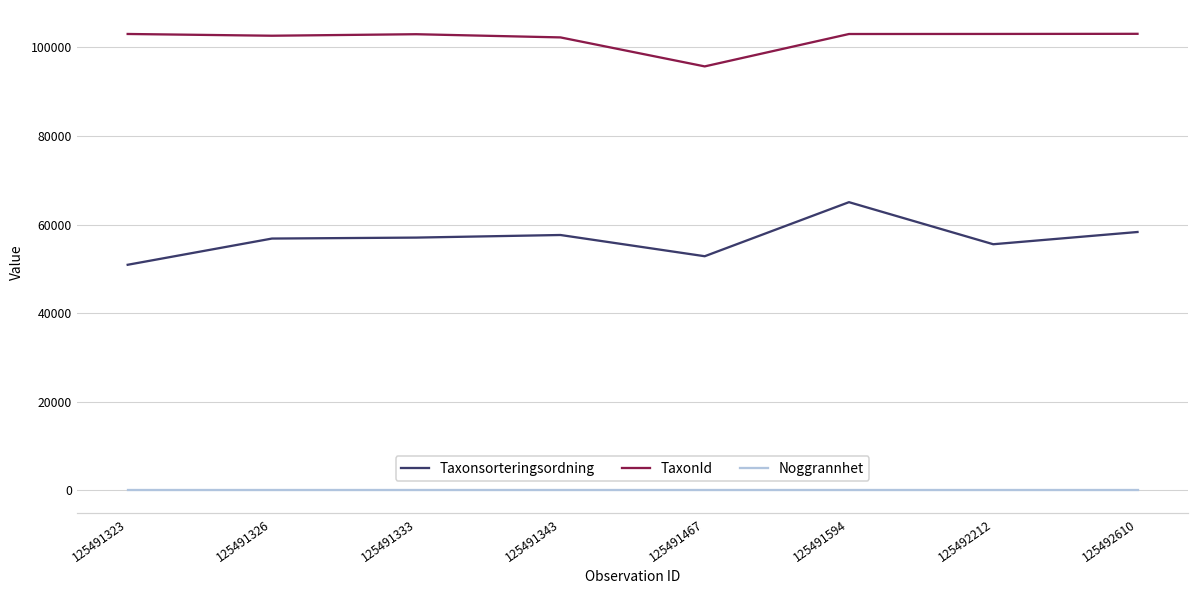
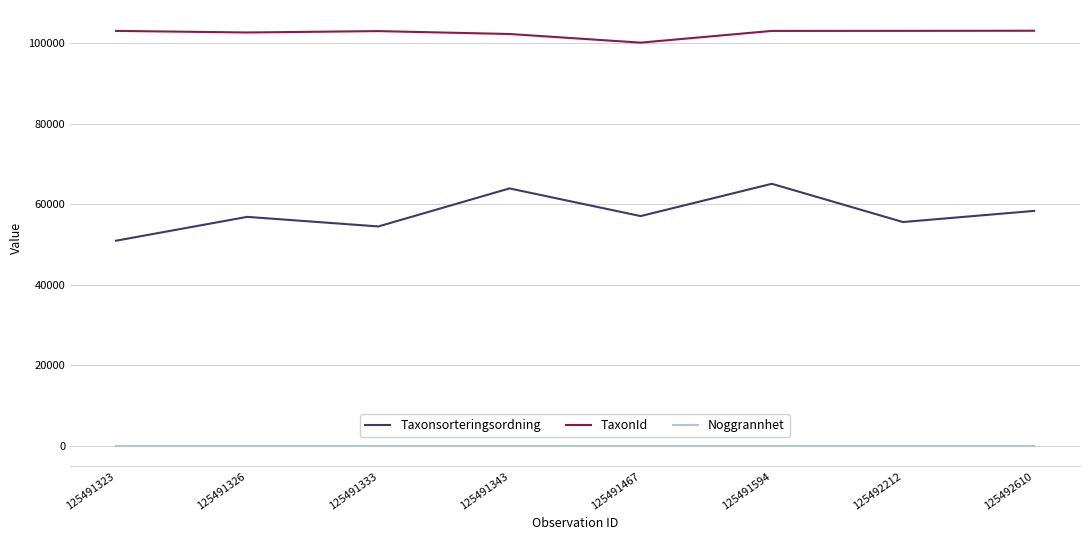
  {
    "Taxonsorteringsordning": {
      "125491323": 51000,
      "125491326": 57000,
-     "125491333": 57000,
-     "125491343": 58000,
-     "125491467": 53000,
+     "125491333": 54000,
+     "125491343": 64000,
+     "125491467": 57000,
      "125491594": 65000,
      "125492212": 56000,
      "125492610": 58000
    },
    "TaxonId": {
      "125491323": 103000,
      "125491326": 103000,
      "125491333": 103000,
      "125491343": 102000,
-     "125491467": 96000,
+     "125491467": 100000,
      "125491594": 103000,
      "125492212": 103000,
      "125492610": 103000
    },
    "Noggrannhet": {
      "125491323": 0,
      "125491326": 0,
      "125491333": 0,
      "125491343": 0,
      "125491467": 0,
      "125491594": 0,
      "125492212": 0,
      "125492610": 0
    }
  }
